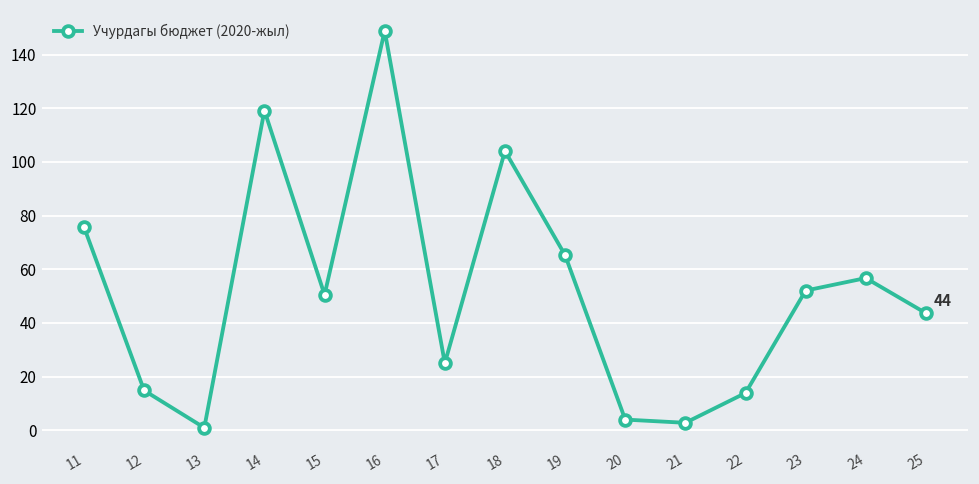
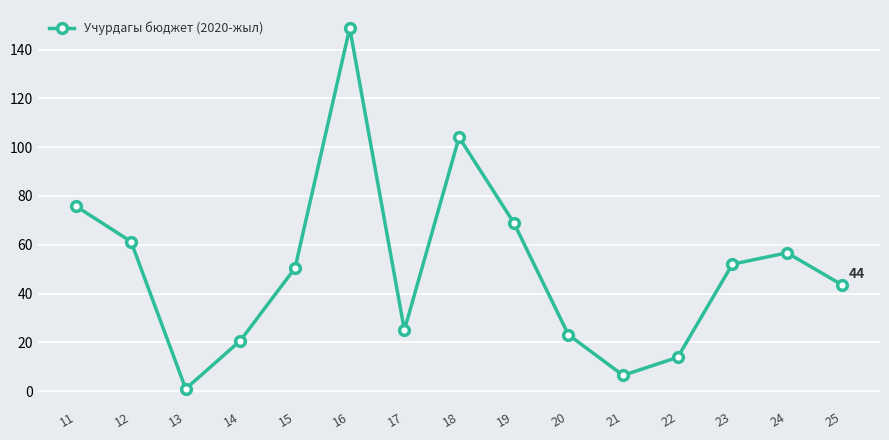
  {
    "11": 76,
-   "12": 15,
+   "12": 61,
    "13": 1,
-   "14": 119,
+   "14": 21,
    "15": 50,
    "16": 149,
    "17": 25,
    "18": 104,
-   "19": 65,
-   "20": 4,
-   "21": 3,
+   "19": 69,
+   "20": 23,
+   "21": 6,
    "22": 14,
    "23": 52,
    "24": 57
  }
